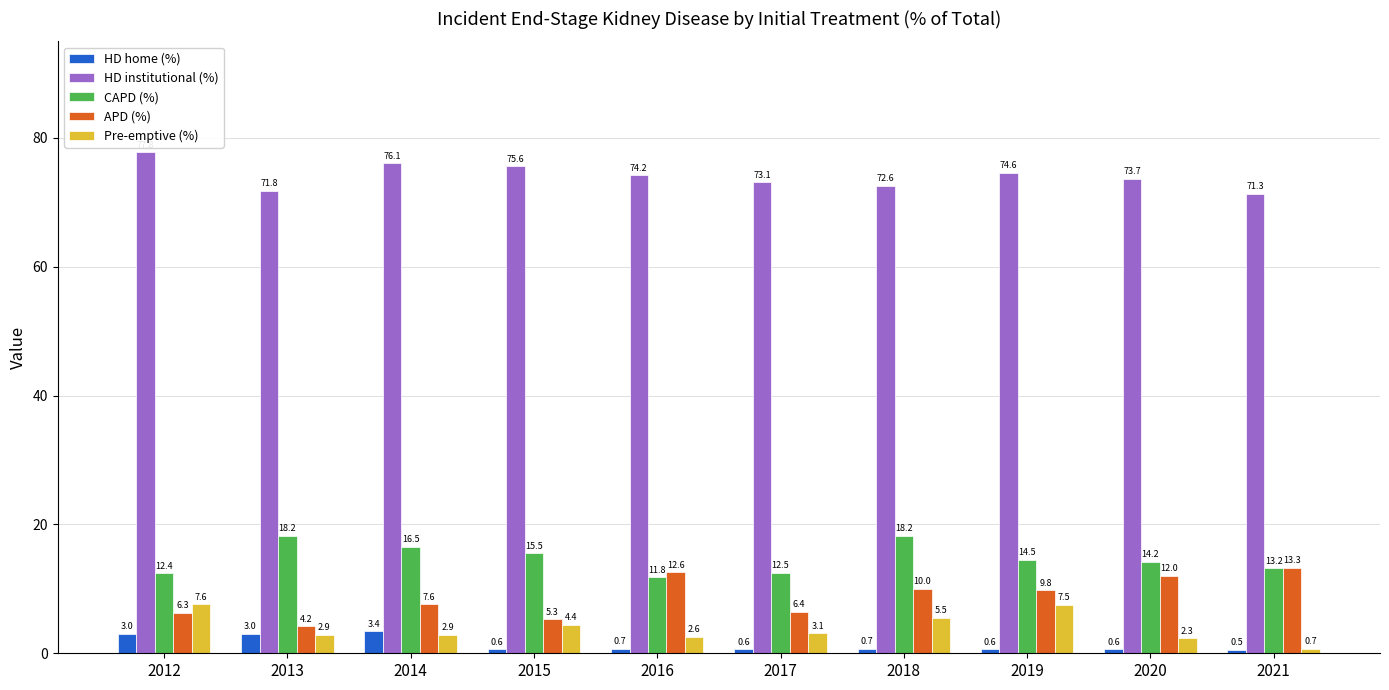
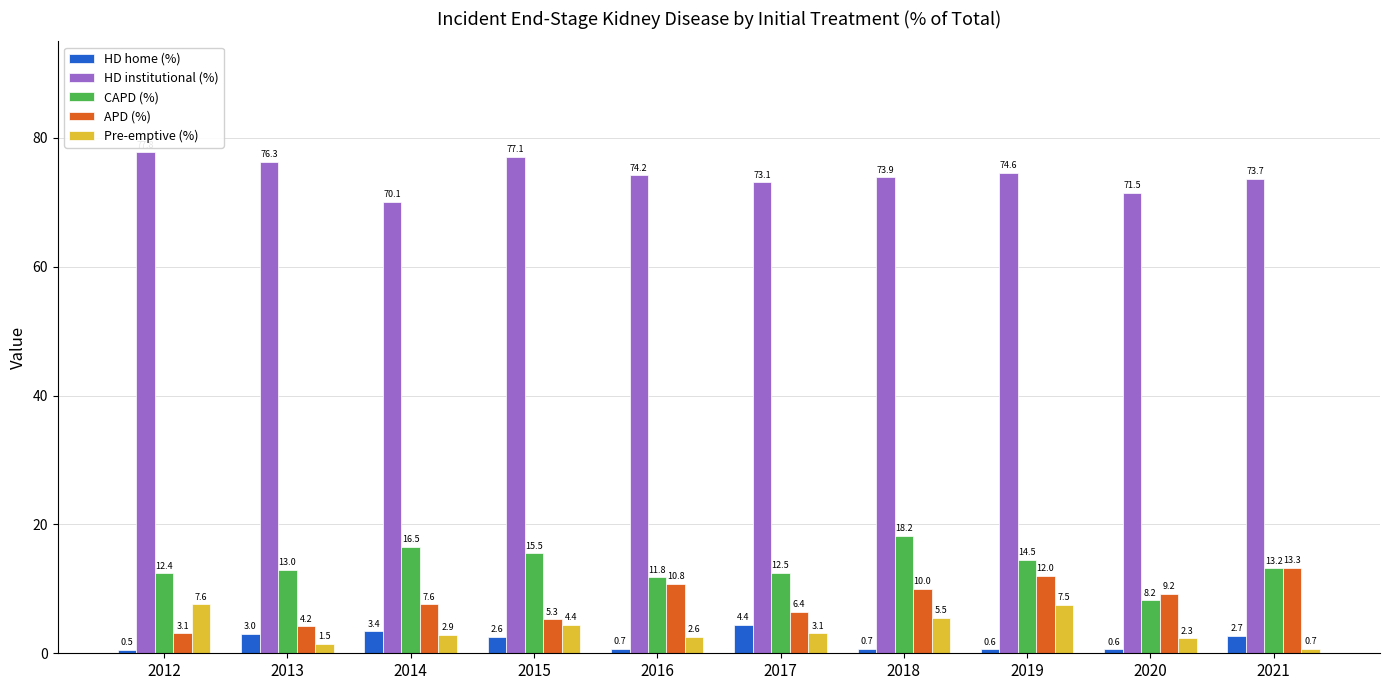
  {
    "HD home (%)": {
-     "2012": 3.0,
+     "2012": 0.5,
      "2013": 3.0,
      "2014": 3.4,
-     "2015": 0.6,
+     "2015": 2.6,
      "2016": 0.7,
-     "2017": 0.6,
+     "2017": 4.4,
      "2018": 0.7,
      "2019": 0.6,
      "2020": 0.6,
-     "2021": 0.5
+     "2021": 2.7
    },
    "HD institutional (%)": {
-     "2013": 71.8,
-     "2014": 76.1,
-     "2015": 75.6,
+     "2013": 76.3,
+     "2014": 70.1,
+     "2015": 77.1,
      "2016": 74.2,
      "2017": 73.1,
-     "2018": 72.6,
+     "2018": 73.9,
      "2019": 74.6,
-     "2020": 73.7,
-     "2021": 71.3
+     "2020": 71.5,
+     "2021": 73.7
    },
    "CAPD (%)": {
      "2012": 12.4,
-     "2013": 18.2,
+     "2013": 13.0,
      "2014": 16.5,
      "2015": 15.5,
      "2016": 11.8,
      "2017": 12.5,
      "2018": 18.2,
      "2019": 14.5,
-     "2020": 14.2,
+     "2020": 8.2,
      "2021": 13.2
    },
    "APD (%)": {
-     "2012": 6.3,
+     "2012": 3.1,
      "2013": 4.2,
      "2014": 7.6,
      "2015": 5.3,
-     "2016": 12.6,
+     "2016": 10.8,
      "2017": 6.4,
      "2018": 10.0,
-     "2019": 9.8,
-     "2020": 12.0,
+     "2019": 12.0,
+     "2020": 9.2,
      "2021": 13.3
    },
    "Pre-emptive (%)": {
      "2012": 7.6,
-     "2013": 2.9,
+     "2013": 1.5,
      "2014": 2.9,
      "2015": 4.4,
      "2016": 2.6,
      "2017": 3.1,
      "2018": 5.5,
      "2019": 7.5,
      "2020": 2.3,
      "2021": 0.7
    }
  }
